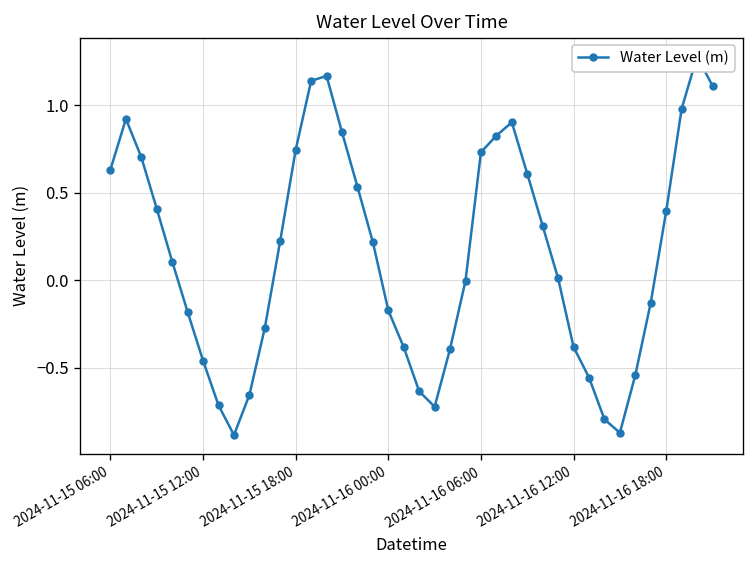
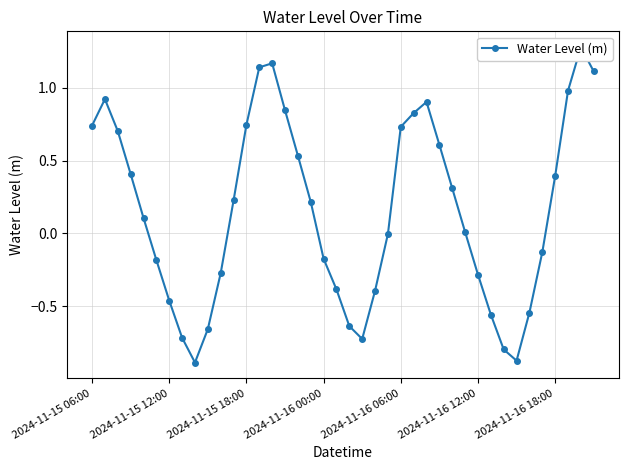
  {
-   "2024-11-15 06:00": 0.63,
+   "2024-11-15 06:00": 0.74,
    "2024-11-15 12:00": -0.46,
    "2024-11-15 18:00": 0.75,
    "2024-11-16 00:00": -0.17,
    "2024-11-16 06:00": 0.73,
-   "2024-11-16 12:00": -0.38,
+   "2024-11-16 12:00": -0.28,
    "2024-11-16 18:00": 0.39
  }
